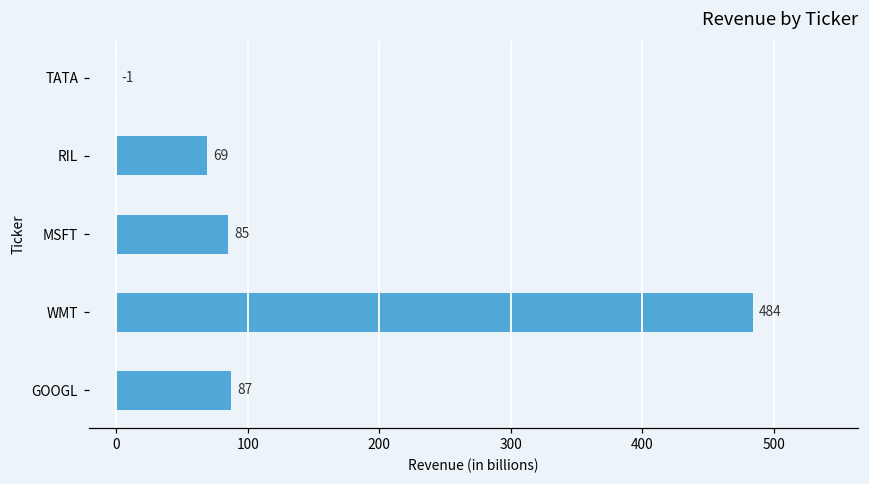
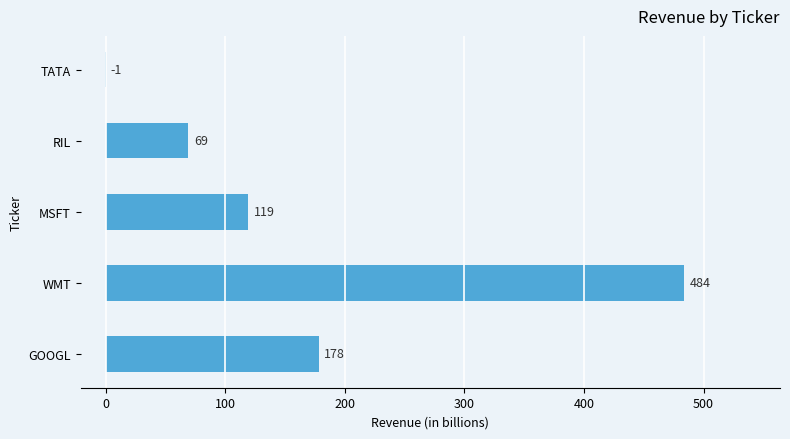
  {
    "TATA": -1,
    "RIL": 69,
-   "MSFT": 85,
+   "MSFT": 119,
    "WMT": 484,
-   "GOOGL": 87
+   "GOOGL": 178
  }
